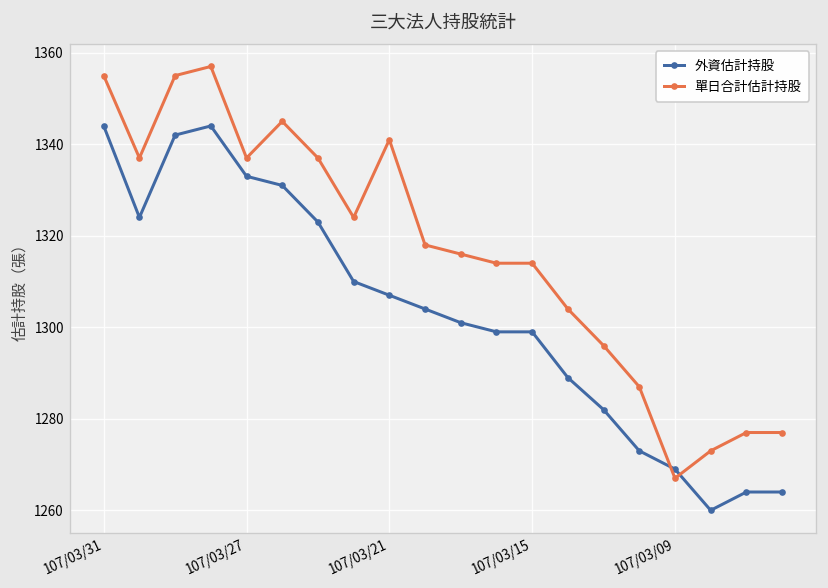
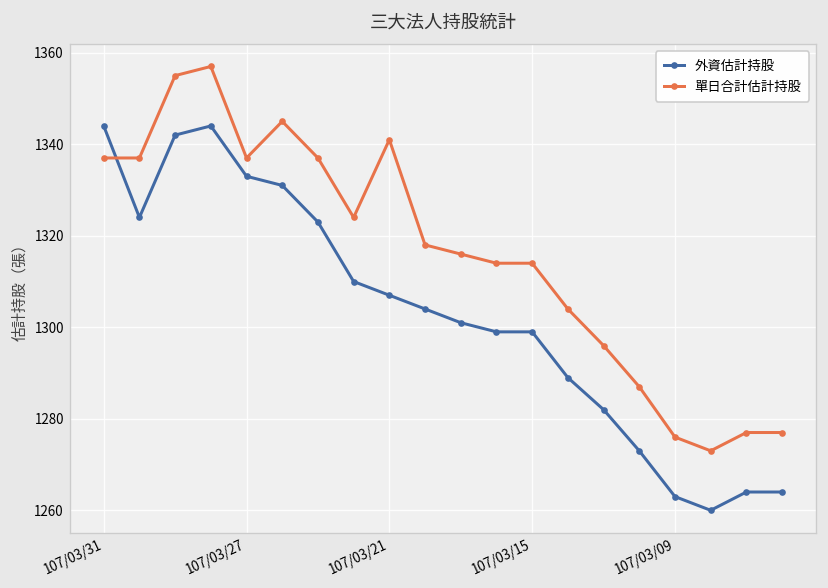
  {
    "外資估計持股": {
      "107/03/31": 1344,
      "107/03/27": 1333,
      "107/03/21": 1307,
      "107/03/15": 1299,
-     "107/03/09": 1269
+     "107/03/09": 1263
    },
    "單日合計估計持股": {
-     "107/03/31": 1355,
+     "107/03/31": 1337,
      "107/03/27": 1337,
      "107/03/21": 1341,
      "107/03/15": 1314,
-     "107/03/09": 1267
+     "107/03/09": 1276
    }
  }
